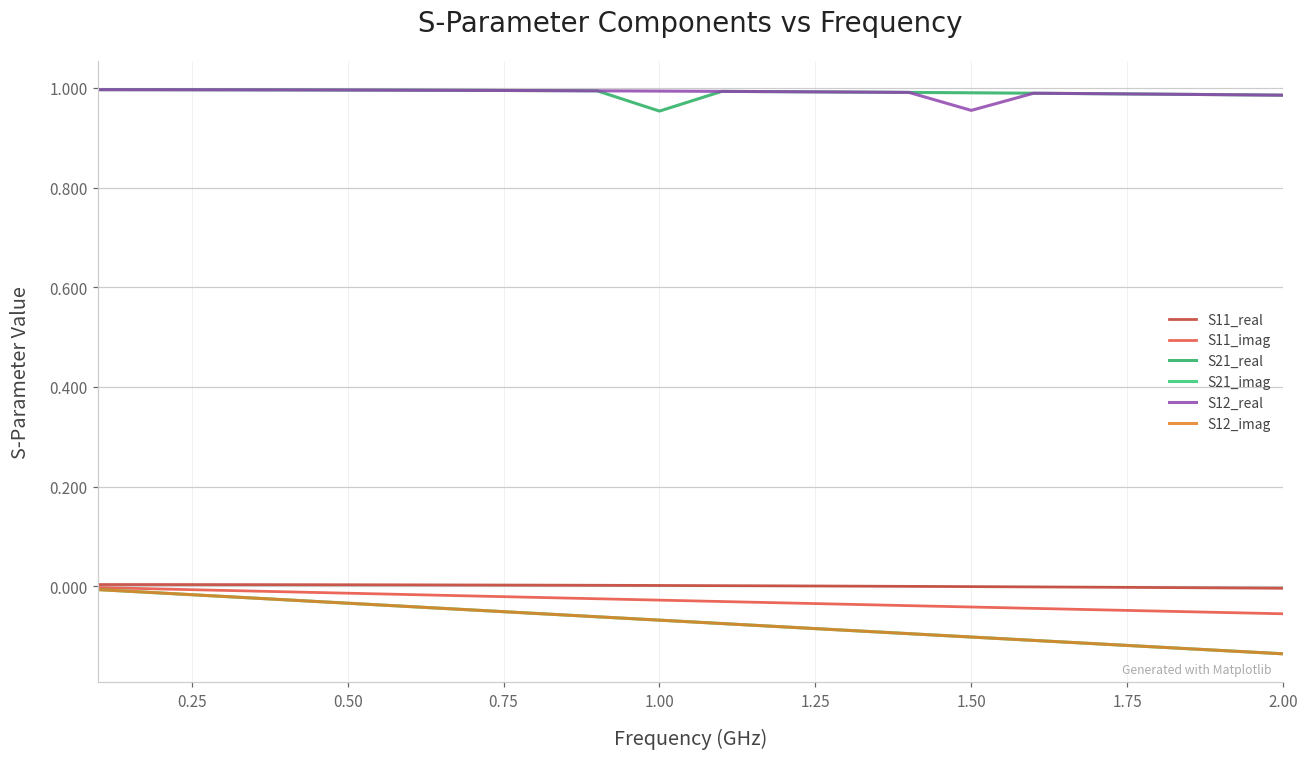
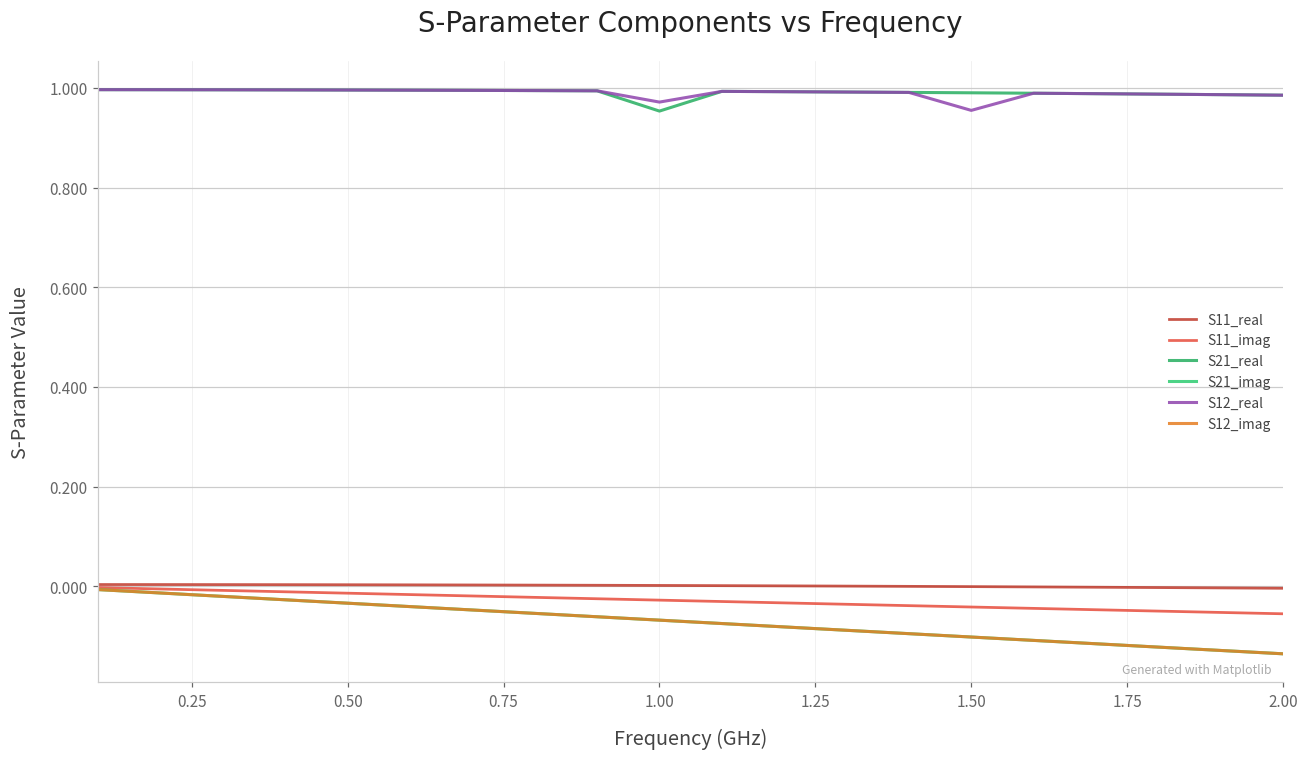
  {
    "S21_real": {
      "1.00": 0.95,
      "1.50": 0.99
    },
    "S12_real": {
-     "1.00": 0.99,
+     "1.00": 0.97,
      "1.50": 0.96
    }
  }
